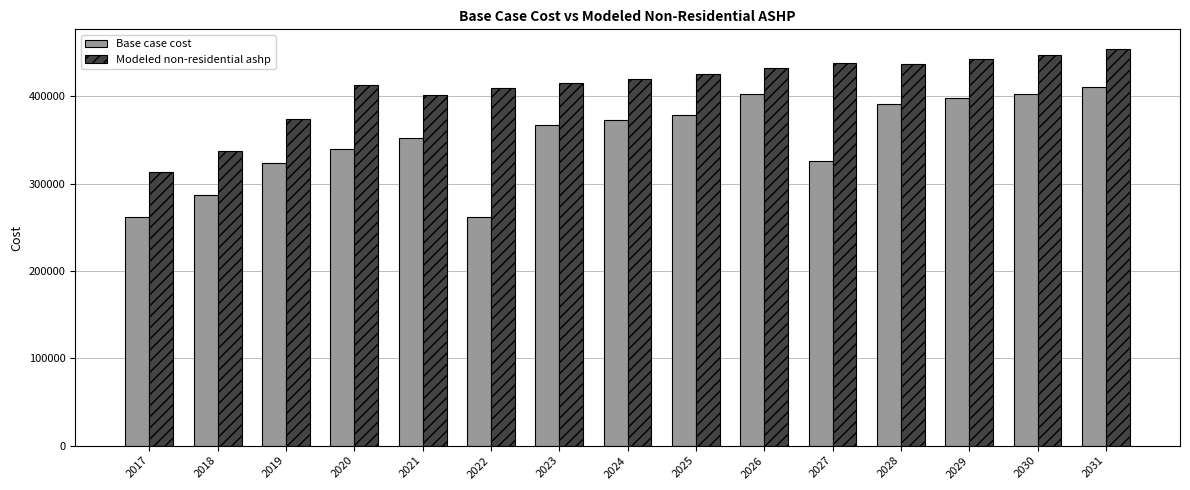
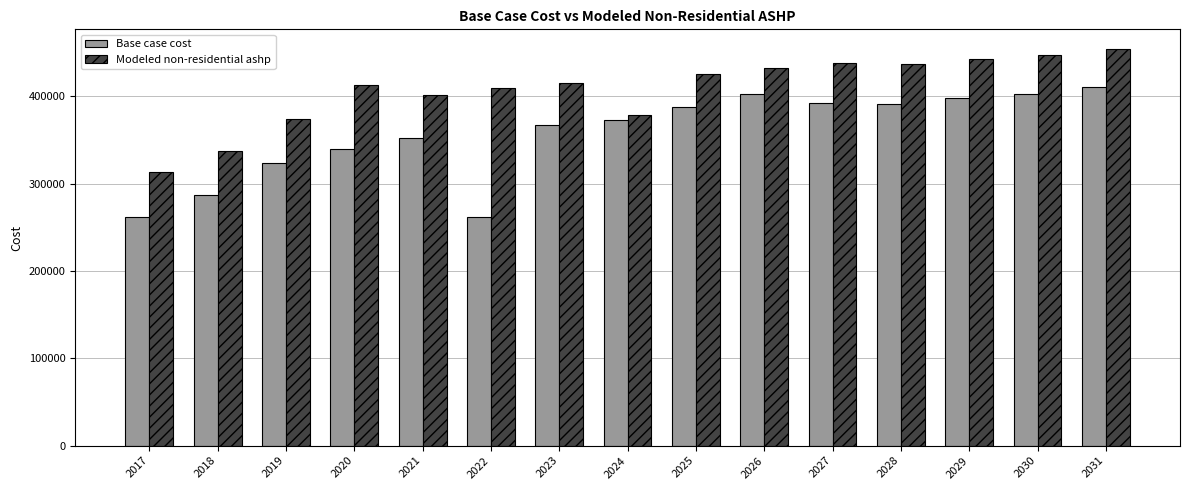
  {
    "Base case cost": {
      "2017": 260000,
      "2018": 290000,
      "2019": 320000,
      "2020": 340000,
      "2021": 350000,
      "2022": 260000,
      "2023": 370000,
      "2024": 370000,
-     "2025": 380000,
+     "2025": 390000,
      "2026": 400000,
-     "2027": 330000,
+     "2027": 390000,
      "2028": 390000,
      "2029": 400000,
      "2030": 400000,
      "2031": 410000
    },
    "Modeled non-residential ashp": {
      "2017": 310000,
      "2018": 340000,
      "2019": 370000,
      "2020": 410000,
      "2021": 400000,
      "2022": 410000,
      "2023": 410000,
-     "2024": 420000,
+     "2024": 380000,
      "2025": 430000,
      "2026": 430000,
      "2027": 440000,
      "2028": 440000,
      "2029": 440000,
      "2030": 450000,
      "2031": 450000
    }
  }
